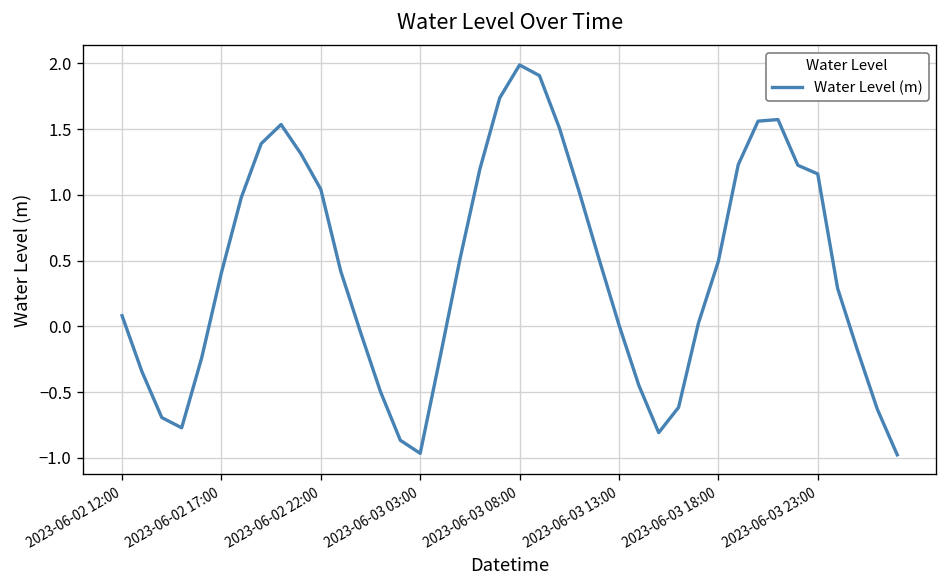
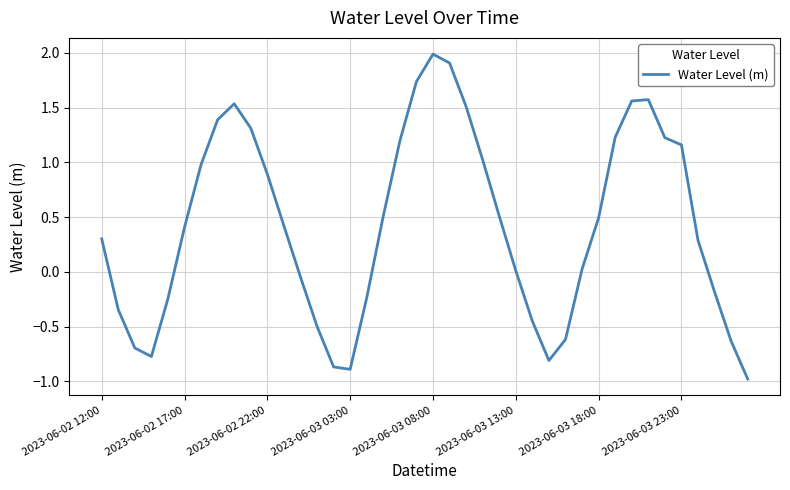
  {
-   "2023-06-02 12:00": 0.08,
+   "2023-06-02 12:00": 0.30,
    "2023-06-02 17:00": 0.41,
-   "2023-06-02 22:00": 1.04,
-   "2023-06-03 03:00": -0.97,
+   "2023-06-02 22:00": 0.89,
+   "2023-06-03 03:00": -0.89,
    "2023-06-03 08:00": 1.99,
    "2023-06-03 13:00": 0.01,
    "2023-06-03 18:00": 0.49,
    "2023-06-03 23:00": 1.16
  }
